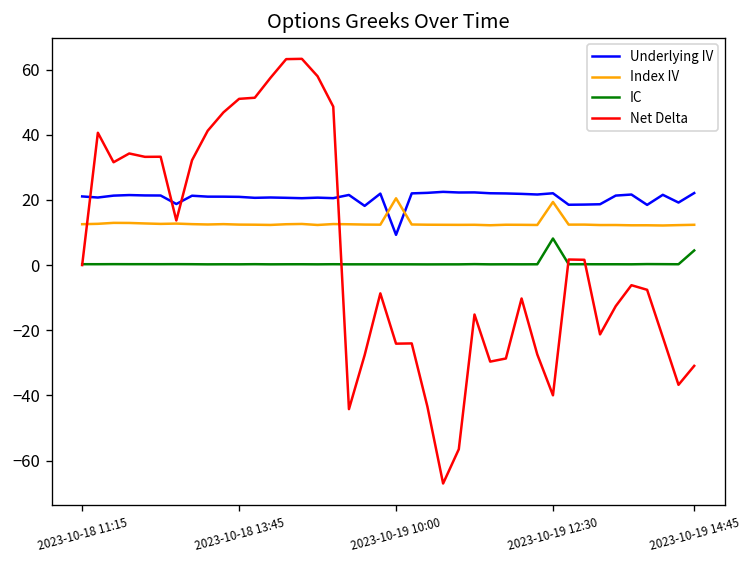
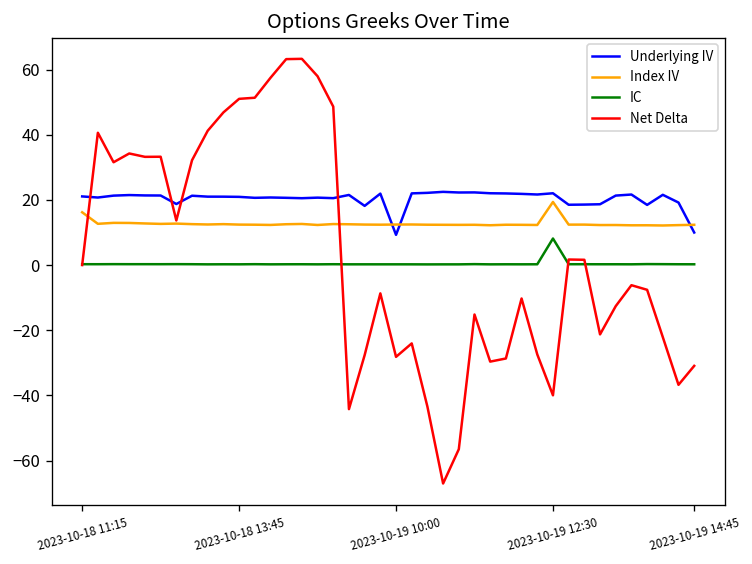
  {
    "Underlying IV": {
      "2023-10-18 11:15": 21,
      "2023-10-18 13:45": 21,
      "2023-10-19 10:00": 9,
      "2023-10-19 12:30": 22,
-     "2023-10-19 14:45": 22
+     "2023-10-19 14:45": 10
    },
    "Index IV": {
-     "2023-10-18 11:15": 13,
+     "2023-10-18 11:15": 16,
      "2023-10-18 13:45": 12,
-     "2023-10-19 10:00": 20,
+     "2023-10-19 10:00": 12,
      "2023-10-19 12:30": 19,
      "2023-10-19 14:45": 12
    },
    "IC": {
      "2023-10-18 13:45": 0,
      "2023-10-19 10:00": 0,
      "2023-10-19 12:30": 8,
-     "2023-10-19 14:45": 4
+     "2023-10-19 14:45": 0
    },
    "Net Delta": {
      "2023-10-18 13:45": 51,
-     "2023-10-19 10:00": -24,
+     "2023-10-19 10:00": -28,
      "2023-10-19 12:30": -40,
      "2023-10-19 14:45": -31
    }
  }
